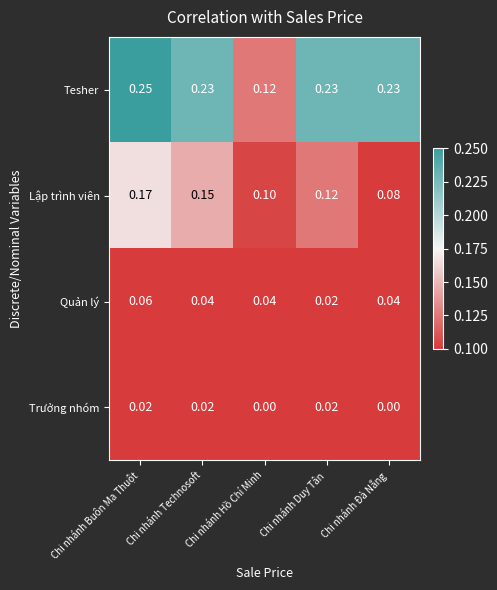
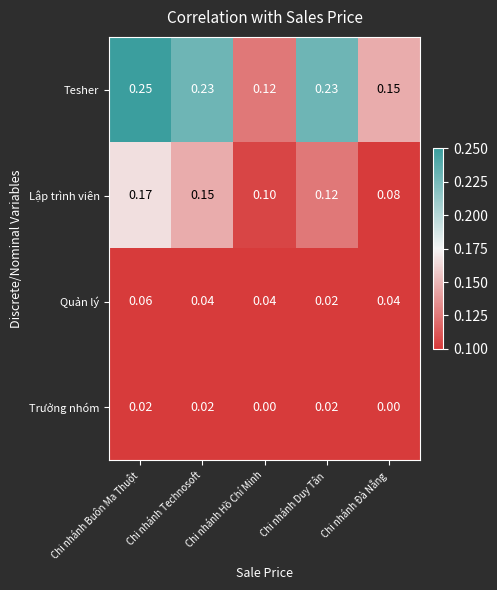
  {
    "Tesher": {
      "Chi nhánh Buôn Ma Thuột": 0.25,
      "Chi nhánh Technosoft": 0.23,
      "Chi nhánh Hồ Chí Minh": 0.12,
      "Chi nhánh Duy Tân": 0.23,
-     "Chi nhánh Đà Nẵng": 0.23
+     "Chi nhánh Đà Nẵng": 0.15
    },
    "Lập trình viên": {
      "Chi nhánh Buôn Ma Thuột": 0.17,
      "Chi nhánh Technosoft": 0.15,
      "Chi nhánh Hồ Chí Minh": 0.10,
      "Chi nhánh Duy Tân": 0.12,
      "Chi nhánh Đà Nẵng": 0.08
    },
    "Quản lý": {
      "Chi nhánh Buôn Ma Thuột": 0.06,
      "Chi nhánh Technosoft": 0.04,
      "Chi nhánh Hồ Chí Minh": 0.04,
      "Chi nhánh Duy Tân": 0.02,
      "Chi nhánh Đà Nẵng": 0.04
    },
    "Trưởng nhóm": {
      "Chi nhánh Buôn Ma Thuột": 0.02,
      "Chi nhánh Technosoft": 0.02,
      "Chi nhánh Hồ Chí Minh": 0.00,
      "Chi nhánh Duy Tân": 0.02,
      "Chi nhánh Đà Nẵng": 0.00
    }
  }
